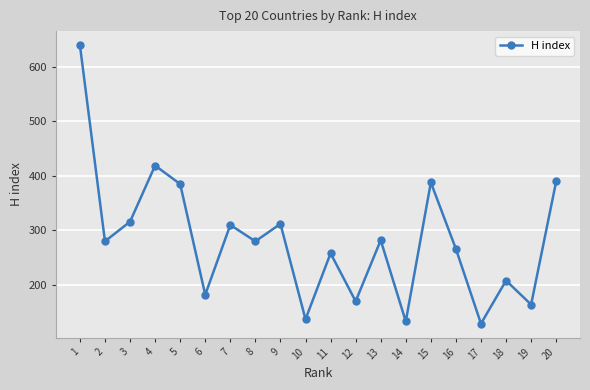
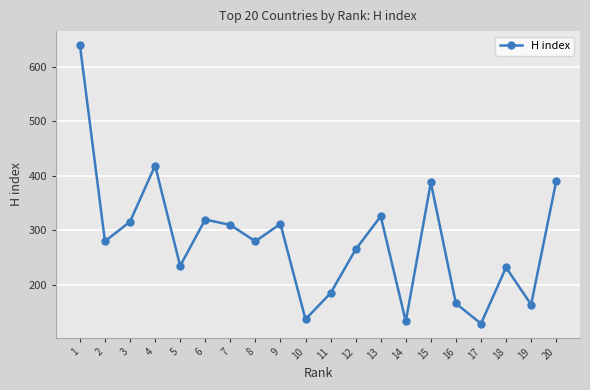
  {
    "1": 640,
    "2": 280,
    "3": 320,
    "4": 420,
-   "5": 390,
-   "6": 180,
+   "5": 240,
+   "6": 320,
    "7": 310,
    "8": 280,
    "9": 310,
    "10": 140,
-   "11": 260,
-   "12": 170,
-   "13": 280,
+   "11": 190,
+   "12": 270,
+   "13": 330,
    "14": 130,
    "15": 390,
-   "16": 270,
+   "16": 170,
    "17": 130,
-   "18": 210,
+   "18": 230,
    "19": 160,
    "20": 390
  }
